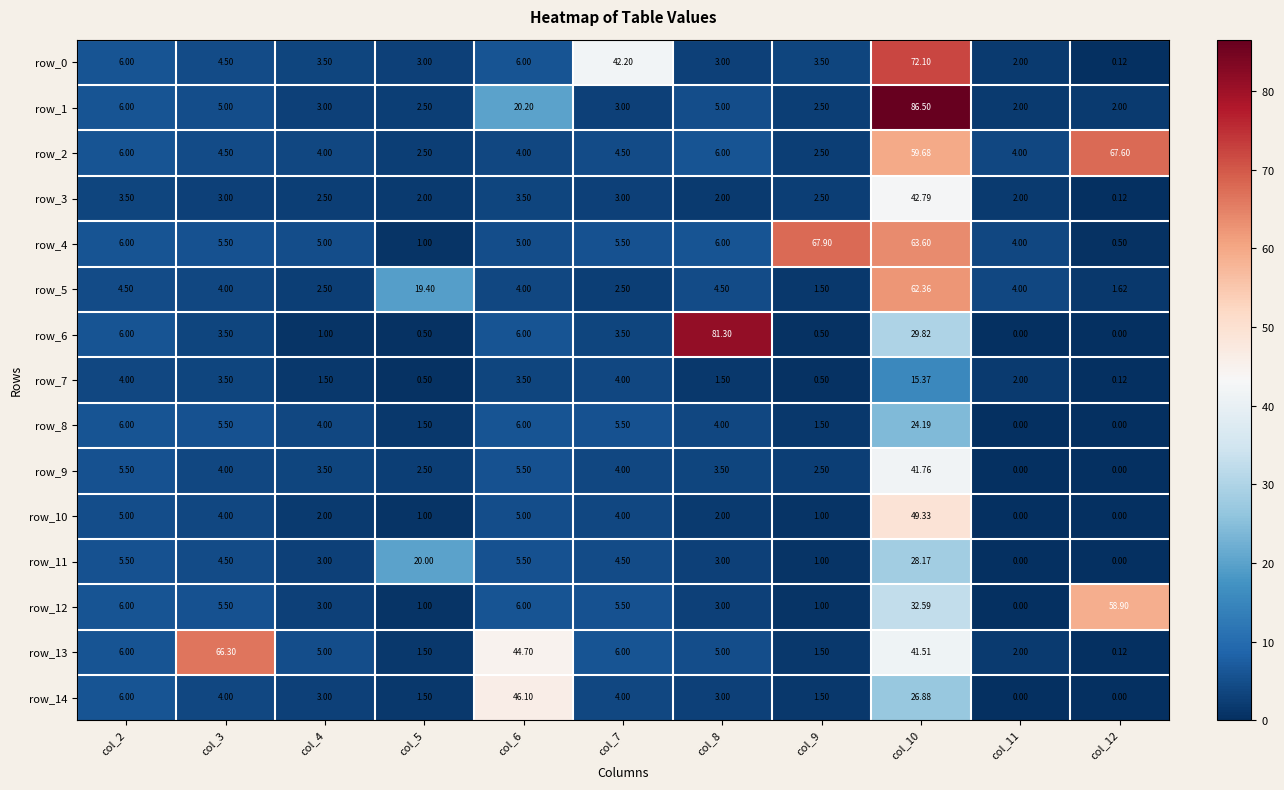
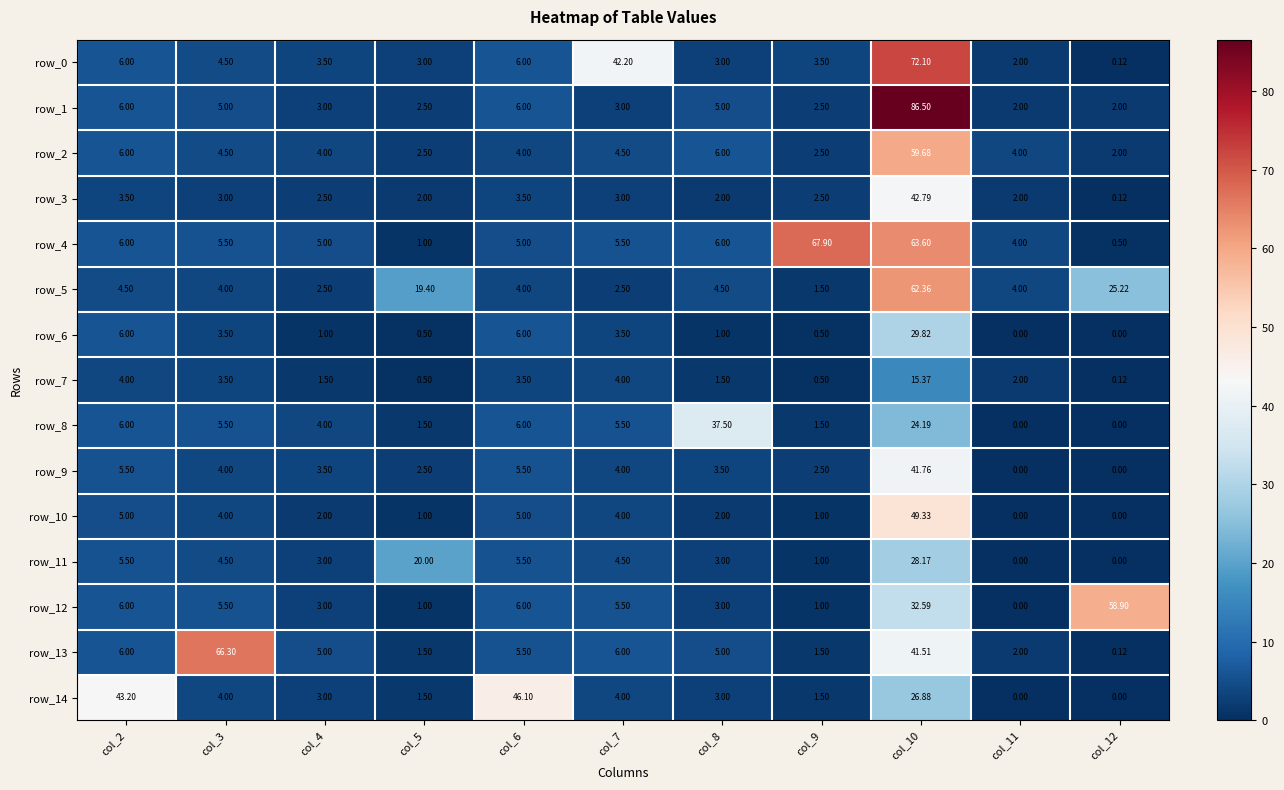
  {
    "row_0": {
      "col_2": 6.00,
      "col_3": 4.50,
      "col_4": 3.50,
      "col_5": 3.00,
      "col_6": 6.00,
      "col_7": 42.20,
      "col_8": 3.00,
      "col_9": 3.50,
      "col_10": 72.10,
      "col_11": 2.00,
      "col_12": 0.12
    },
    "row_1": {
      "col_2": 6.00,
      "col_3": 5.00,
      "col_4": 3.00,
      "col_5": 2.50,
-     "col_6": 20.20,
+     "col_6": 6.00,
      "col_7": 3.00,
      "col_8": 5.00,
      "col_9": 2.50,
      "col_10": 86.50,
      "col_11": 2.00,
      "col_12": 2.00
    },
    "row_2": {
      "col_2": 6.00,
      "col_3": 4.50,
      "col_4": 4.00,
      "col_5": 2.50,
      "col_6": 4.00,
      "col_7": 4.50,
      "col_8": 6.00,
      "col_9": 2.50,
      "col_10": 59.68,
      "col_11": 4.00,
-     "col_12": 67.60
+     "col_12": 2.00
    },
    "row_3": {
      "col_2": 3.50,
      "col_3": 3.00,
      "col_4": 2.50,
      "col_5": 2.00,
      "col_6": 3.50,
      "col_7": 3.00,
      "col_8": 2.00,
      "col_9": 2.50,
      "col_10": 42.79,
      "col_11": 2.00,
      "col_12": 0.12
    },
    "row_4": {
      "col_2": 6.00,
      "col_3": 5.50,
      "col_4": 5.00,
      "col_5": 1.00,
      "col_6": 5.00,
      "col_7": 5.50,
      "col_8": 6.00,
      "col_9": 67.90,
      "col_10": 63.60,
      "col_11": 4.00,
      "col_12": 0.50
    },
    "row_5": {
      "col_2": 4.50,
      "col_3": 4.00,
      "col_4": 2.50,
      "col_5": 19.40,
      "col_6": 4.00,
      "col_7": 2.50,
      "col_8": 4.50,
      "col_9": 1.50,
      "col_10": 62.36,
      "col_11": 4.00,
-     "col_12": 1.62
+     "col_12": 25.22
    },
    "row_6": {
      "col_2": 6.00,
      "col_3": 3.50,
      "col_4": 1.00,
      "col_5": 0.50,
      "col_6": 6.00,
      "col_7": 3.50,
-     "col_8": 81.30,
+     "col_8": 1.00,
      "col_9": 0.50,
      "col_10": 29.82,
      "col_11": 0.00,
      "col_12": 0.00
    },
    "row_7": {
      "col_2": 4.00,
      "col_3": 3.50,
      "col_4": 1.50,
      "col_5": 0.50,
      "col_6": 3.50,
      "col_7": 4.00,
      "col_8": 1.50,
      "col_9": 0.50,
      "col_10": 15.37,
      "col_11": 2.00,
      "col_12": 0.12
    },
    "row_8": {
      "col_2": 6.00,
      "col_3": 5.50,
      "col_4": 4.00,
      "col_5": 1.50,
      "col_6": 6.00,
      "col_7": 5.50,
-     "col_8": 4.00,
+     "col_8": 37.50,
      "col_9": 1.50,
      "col_10": 24.19,
      "col_11": 0.00,
      "col_12": 0.00
    },
    "row_9": {
      "col_2": 5.50,
      "col_3": 4.00,
      "col_4": 3.50,
      "col_5": 2.50,
      "col_6": 5.50,
      "col_7": 4.00,
      "col_8": 3.50,
      "col_9": 2.50,
      "col_10": 41.76,
      "col_11": 0.00,
      "col_12": 0.00
    },
    "row_10": {
      "col_2": 5.00,
      "col_3": 4.00,
      "col_4": 2.00,
      "col_5": 1.00,
      "col_6": 5.00,
      "col_7": 4.00,
      "col_8": 2.00,
      "col_9": 1.00,
      "col_10": 49.33,
      "col_11": 0.00,
      "col_12": 0.00
    },
    "row_11": {
      "col_2": 5.50,
      "col_3": 4.50,
      "col_4": 3.00,
      "col_5": 20.00,
      "col_6": 5.50,
      "col_7": 4.50,
      "col_8": 3.00,
      "col_9": 1.00,
      "col_10": 28.17,
      "col_11": 0.00,
      "col_12": 0.00
    },
    "row_12": {
      "col_2": 6.00,
      "col_3": 5.50,
      "col_4": 3.00,
      "col_5": 1.00,
      "col_6": 6.00,
      "col_7": 5.50,
      "col_8": 3.00,
      "col_9": 1.00,
      "col_10": 32.59,
      "col_11": 0.00,
      "col_12": 58.90
    },
    "row_13": {
      "col_2": 6.00,
      "col_3": 66.30,
      "col_4": 5.00,
      "col_5": 1.50,
-     "col_6": 44.70,
+     "col_6": 5.50,
      "col_7": 6.00,
      "col_8": 5.00,
      "col_9": 1.50,
      "col_10": 41.51,
      "col_11": 2.00,
      "col_12": 0.12
    },
    "row_14": {
-     "col_2": 6.00,
+     "col_2": 43.20,
      "col_3": 4.00,
      "col_4": 3.00,
      "col_5": 1.50,
      "col_6": 46.10,
      "col_7": 4.00,
      "col_8": 3.00,
      "col_9": 1.50,
      "col_10": 26.88,
      "col_11": 0.00,
      "col_12": 0.00
    }
  }
